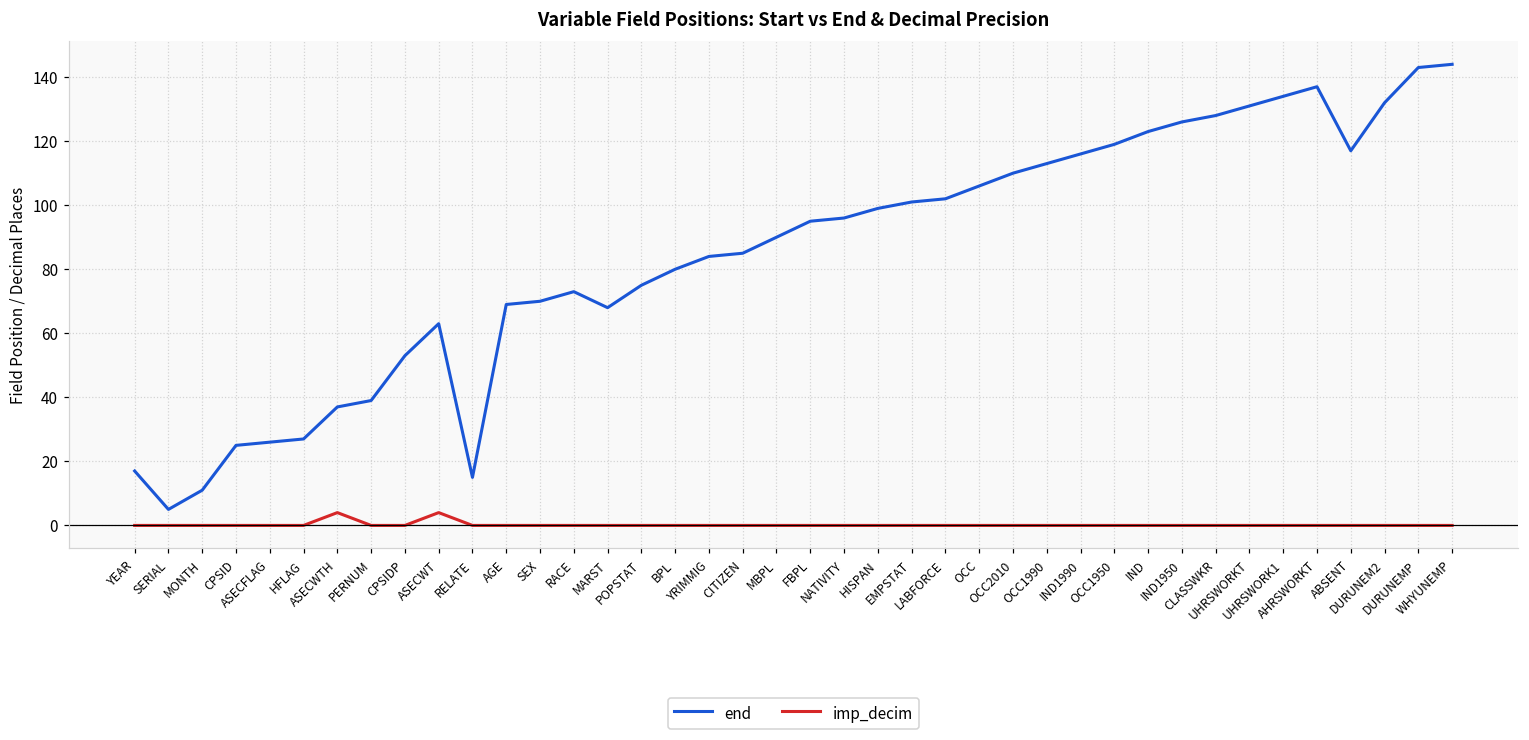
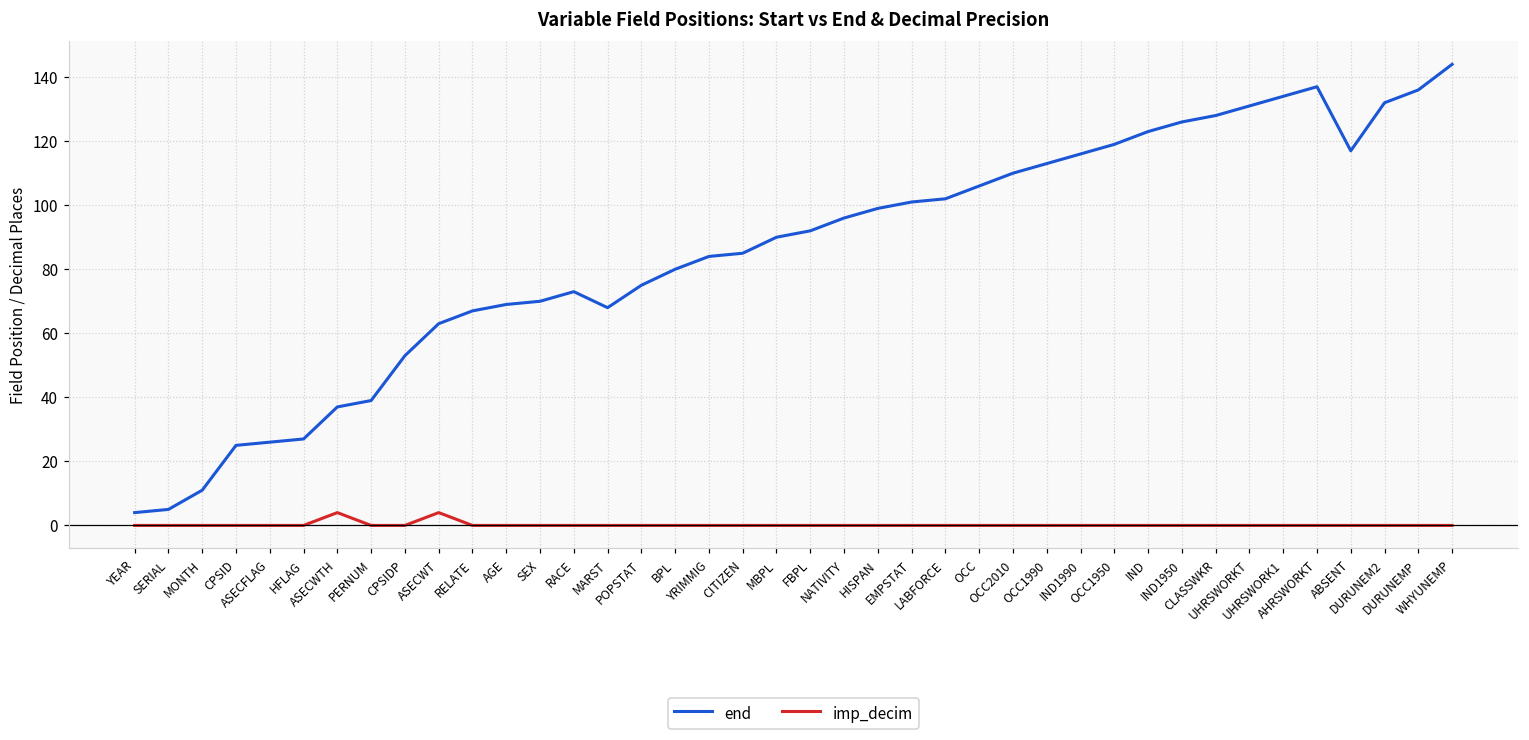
  {
    "end": {
-     "YEAR": 17,
+     "YEAR": 4,
      "SERIAL": 5,
      "MONTH": 11,
      "CPSID": 25,
      "ASECFLAG": 26,
      "HFLAG": 27,
      "ASECWTH": 37,
      "PERNUM": 39,
      "CPSIDP": 53,
      "ASECWT": 63,
-     "RELATE": 15,
+     "RELATE": 67,
      "AGE": 69,
      "SEX": 70,
      "RACE": 73,
      "MARST": 68,
      "POPSTAT": 75,
      "BPL": 80,
      "YRIMMIG": 84,
      "CITIZEN": 85,
      "MBPL": 90,
-     "FBPL": 95,
+     "FBPL": 92,
      "NATIVITY": 96,
      "HISPAN": 99,
      "EMPSTAT": 101,
      "LABFORCE": 102,
      "OCC": 106,
      "OCC2010": 110,
      "OCC1990": 113,
      "IND1990": 116,
      "OCC1950": 119,
      "IND": 123,
      "IND1950": 126,
      "CLASSWKR": 128,
      "UHRSWORKT": 131,
      "UHRSWORK1": 134,
      "AHRSWORKT": 137,
      "ABSENT": 117,
      "DURUNEM2": 132,
-     "DURUNEMP": 143,
+     "DURUNEMP": 136,
      "WHYUNEMP": 144
    },
    "imp_decim": {
      "YEAR": 0,
      "SERIAL": 0,
      "MONTH": 0,
      "CPSID": 0,
      "ASECFLAG": 0,
      "HFLAG": 0,
      "ASECWTH": 4,
      "PERNUM": 0,
      "CPSIDP": 0,
      "ASECWT": 4,
      "RELATE": 0,
      "AGE": 0,
      "SEX": 0,
      "RACE": 0,
      "MARST": 0,
      "POPSTAT": 0,
      "BPL": 0,
      "YRIMMIG": 0,
      "CITIZEN": 0,
      "MBPL": 0,
      "FBPL": 0,
      "NATIVITY": 0,
      "HISPAN": 0,
      "EMPSTAT": 0,
      "LABFORCE": 0,
      "OCC": 0,
      "OCC2010": 0,
      "OCC1990": 0,
      "IND1990": 0,
      "OCC1950": 0,
      "IND": 0,
      "IND1950": 0,
      "CLASSWKR": 0,
      "UHRSWORKT": 0,
      "UHRSWORK1": 0,
      "AHRSWORKT": 0,
      "ABSENT": 0,
      "DURUNEM2": 0,
      "DURUNEMP": 0,
      "WHYUNEMP": 0
    }
  }
